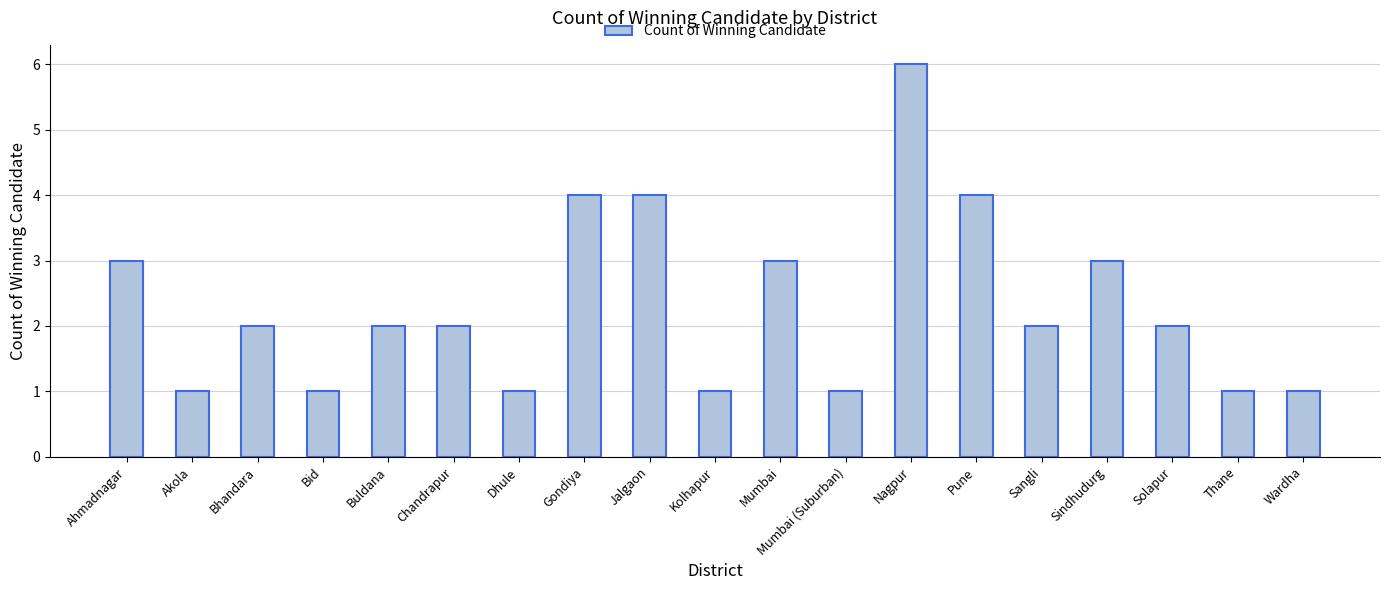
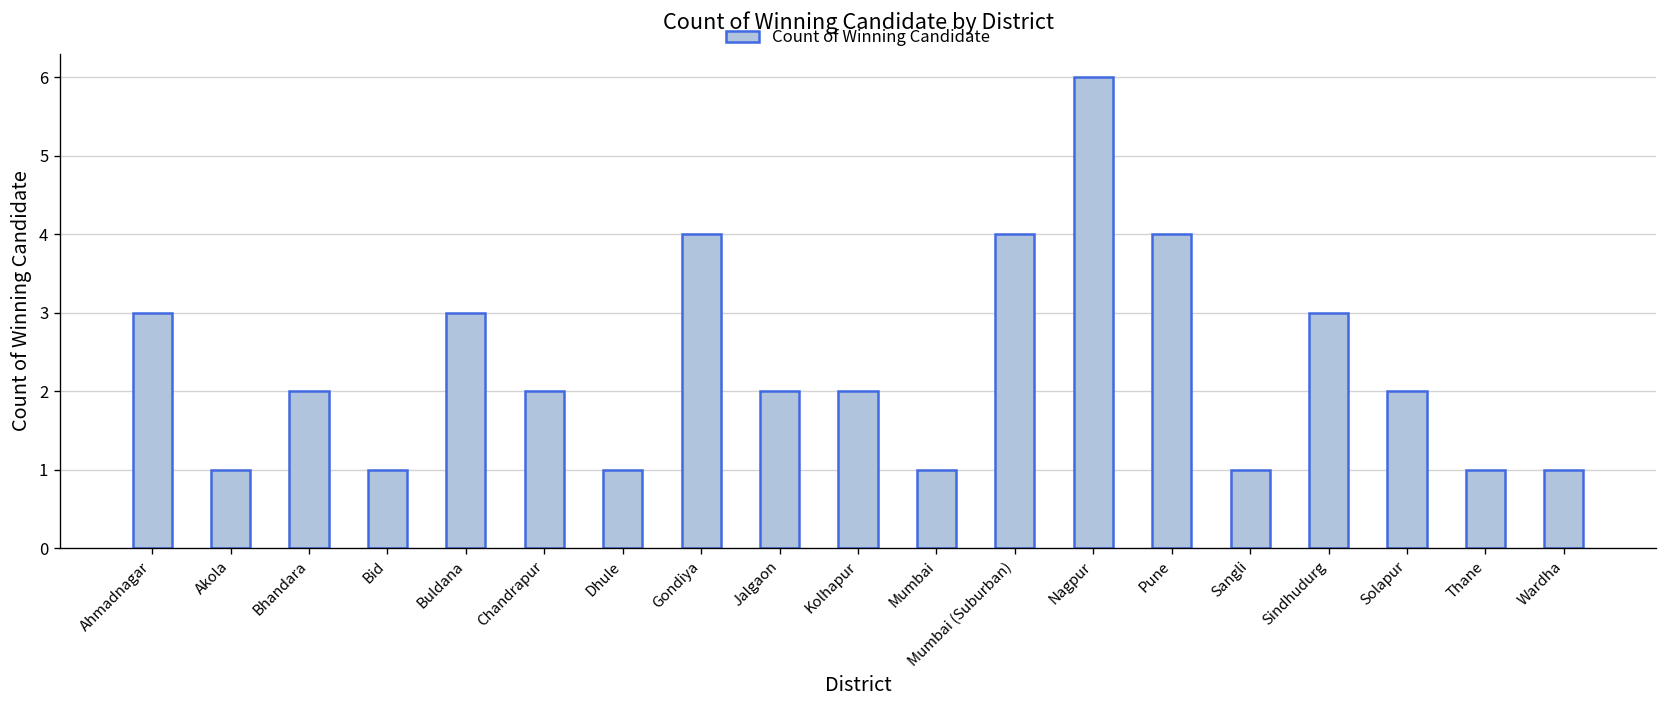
  {
    "Ahmadnagar": 3,
    "Akola": 1,
    "Bhandara": 2,
    "Bid": 1,
-   "Buldana": 2,
+   "Buldana": 3,
    "Chandrapur": 2,
    "Dhule": 1,
    "Gondiya": 4,
-   "Jalgaon": 4,
-   "Kolhapur": 1,
-   "Mumbai": 3,
-   "Mumbai (Suburban)": 1,
+   "Jalgaon": 2,
+   "Kolhapur": 2,
+   "Mumbai": 1,
+   "Mumbai (Suburban)": 4,
    "Nagpur": 6,
    "Pune": 4,
-   "Sangli": 2,
+   "Sangli": 1,
    "Sindhudurg": 3,
    "Solapur": 2,
    "Thane": 1,
    "Wardha": 1
  }
